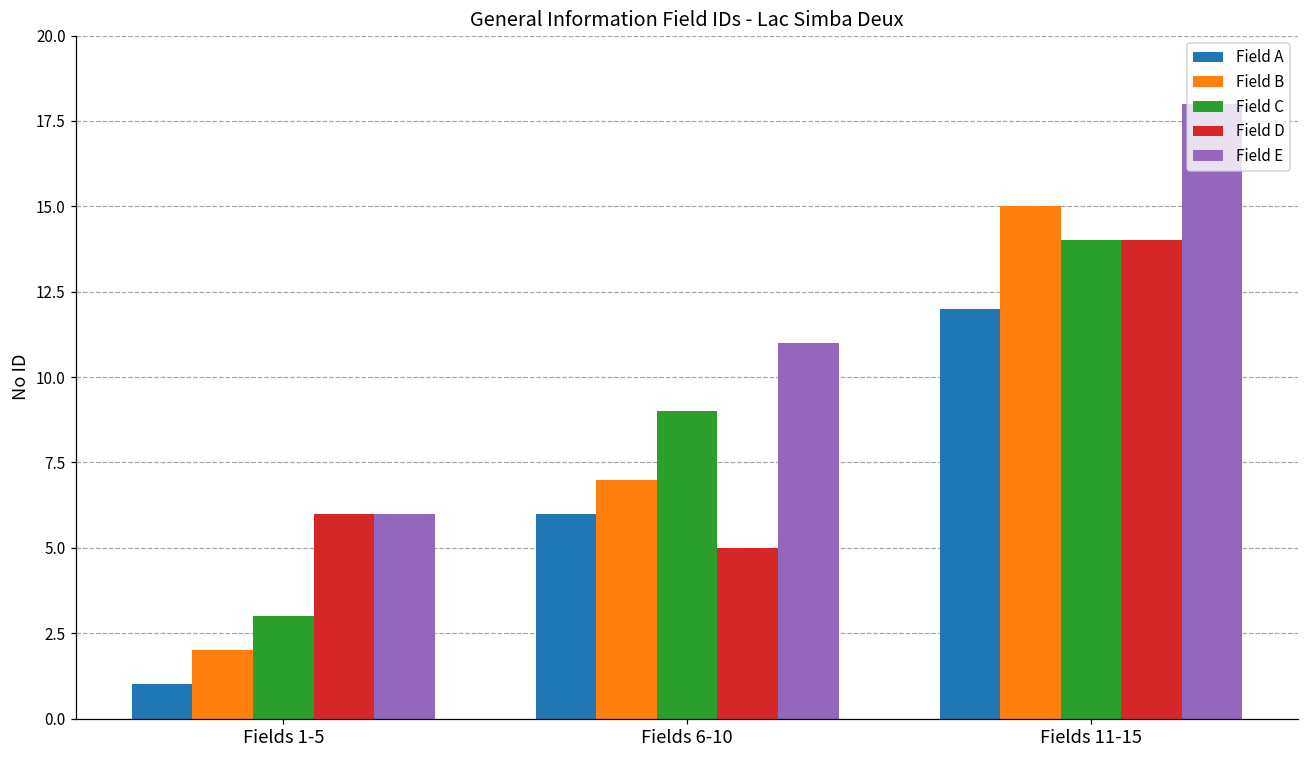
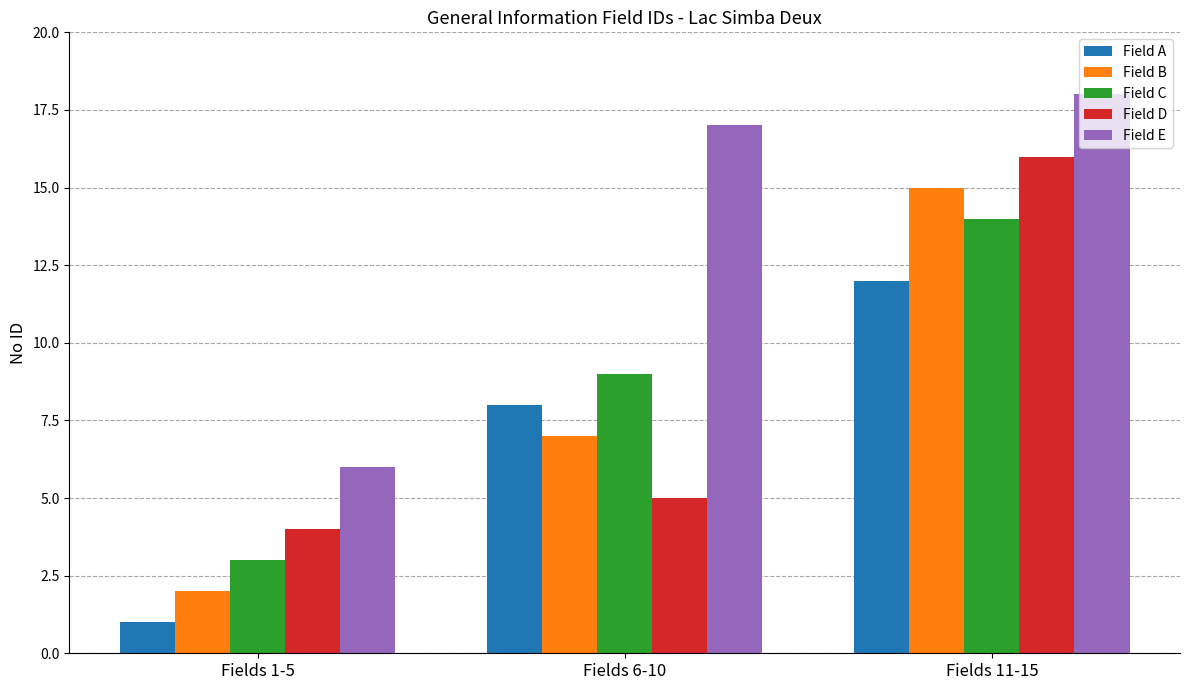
  {
    "Field A": {
      "Fields 1-5": 1,
-     "Fields 6-10": 6,
+     "Fields 6-10": 8,
      "Fields 11-15": 12
    },
    "Field B": {
      "Fields 1-5": 2,
      "Fields 6-10": 7,
      "Fields 11-15": 15
    },
    "Field C": {
      "Fields 1-5": 3,
      "Fields 6-10": 9,
      "Fields 11-15": 14
    },
    "Field D": {
-     "Fields 1-5": 6,
+     "Fields 1-5": 4,
      "Fields 6-10": 5,
-     "Fields 11-15": 14
+     "Fields 11-15": 16
    },
    "Field E": {
      "Fields 1-5": 6,
-     "Fields 6-10": 11
+     "Fields 6-10": 17
    }
  }
